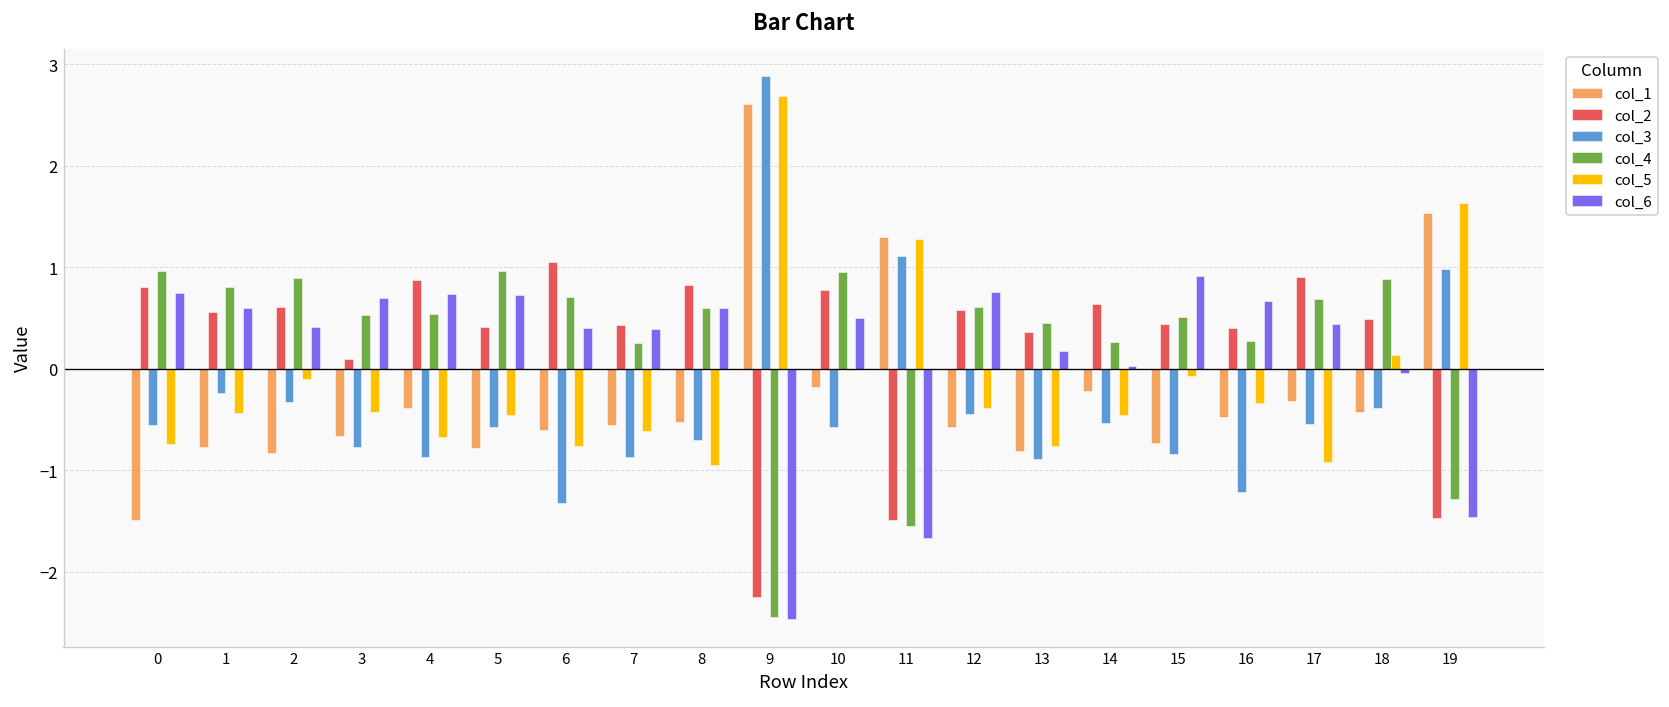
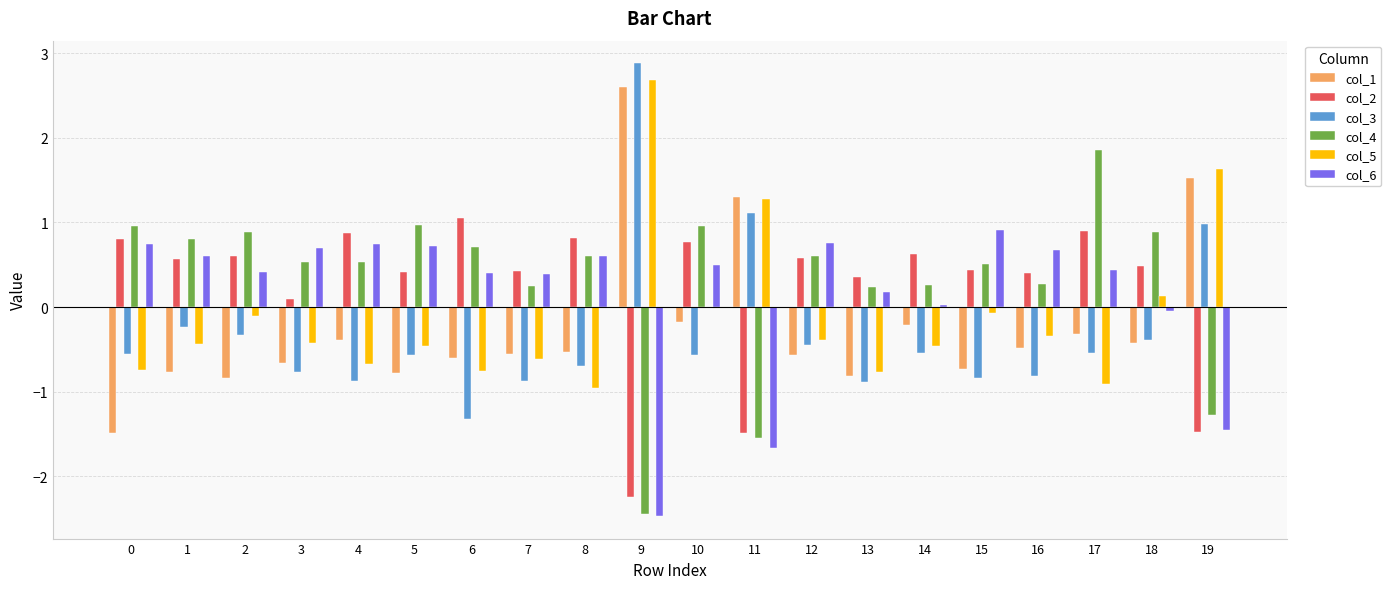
  {
    "col_1": {
      "0": -1.5,
      "1": -0.8,
      "2": -0.8,
      "3": -0.7,
      "4": -0.4,
      "5": -0.8,
      "6": -0.6,
      "7": -0.6,
      "8": -0.5,
      "9": 2.6,
      "10": -0.2,
      "11": 1.3,
      "12": -0.6,
      "13": -0.8,
      "14": -0.2,
      "15": -0.7,
      "16": -0.5,
      "17": -0.3,
      "18": -0.4,
      "19": 1.5
    },
    "col_2": {
      "0": 0.8,
      "1": 0.6,
      "2": 0.6,
      "3": 0.1,
      "4": 0.9,
      "5": 0.4,
      "6": 1.1,
      "7": 0.4,
      "8": 0.8,
      "9": -2.3,
      "10": 0.8,
      "11": -1.5,
      "12": 0.6,
      "13": 0.4,
      "14": 0.6,
      "15": 0.4,
      "16": 0.4,
      "17": 0.9,
      "18": 0.5,
      "19": -1.5
    },
    "col_3": {
      "0": -0.6,
      "1": -0.2,
      "2": -0.3,
      "3": -0.8,
      "4": -0.9,
      "5": -0.6,
      "6": -1.3,
      "7": -0.9,
      "8": -0.7,
      "9": 2.9,
      "10": -0.6,
      "11": 1.1,
      "12": -0.4,
      "13": -0.9,
      "14": -0.5,
      "15": -0.8,
-     "16": -1.2,
+     "16": -0.8,
      "17": -0.5,
      "18": -0.4,
      "19": 1.0
    },
    "col_4": {
      "0": 1.0,
      "1": 0.8,
      "2": 0.9,
      "3": 0.5,
      "4": 0.5,
      "5": 1.0,
      "6": 0.7,
      "7": 0.2,
      "8": 0.6,
      "9": -2.5,
      "10": 1.0,
      "11": -1.5,
      "12": 0.6,
-     "13": 0.4,
+     "13": 0.2,
      "14": 0.3,
      "15": 0.5,
      "16": 0.3,
-     "17": 0.7,
+     "17": 1.9,
      "18": 0.9,
      "19": -1.3
    },
    "col_5": {
      "0": -0.7,
      "1": -0.4,
      "2": -0.1,
      "3": -0.4,
      "4": -0.7,
      "5": -0.5,
      "6": -0.8,
      "7": -0.6,
      "8": -1.0,
      "9": 2.7,
      "11": 1.3,
      "12": -0.4,
      "13": -0.8,
      "14": -0.5,
      "15": -0.1,
      "16": -0.3,
      "17": -0.9,
      "18": 0.1,
      "19": 1.6
    },
    "col_6": {
      "0": 0.7,
      "1": 0.6,
      "2": 0.4,
      "3": 0.7,
      "4": 0.7,
      "5": 0.7,
      "6": 0.4,
      "7": 0.4,
      "8": 0.6,
      "9": -2.5,
      "10": 0.5,
      "11": -1.7,
      "12": 0.8,
      "13": 0.2,
      "15": 0.9,
      "16": 0.7,
      "17": 0.4,
      "18": 0.0,
      "19": -1.5
    }
  }
